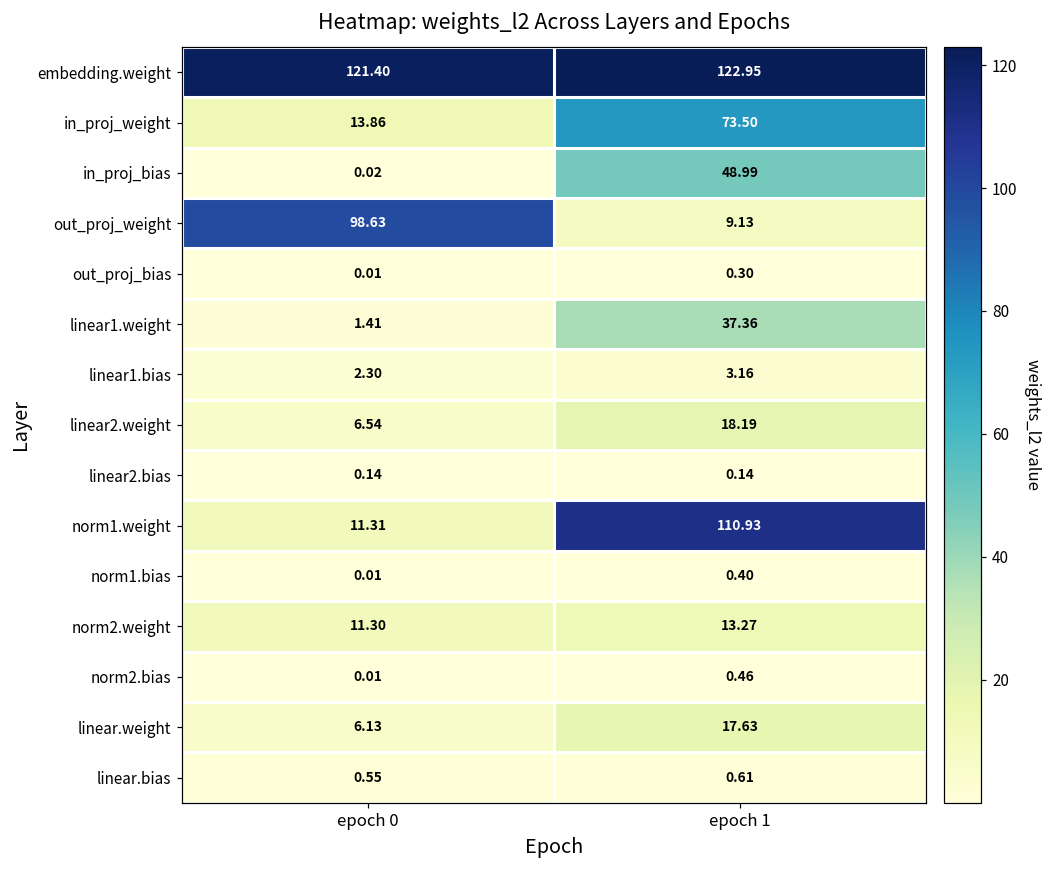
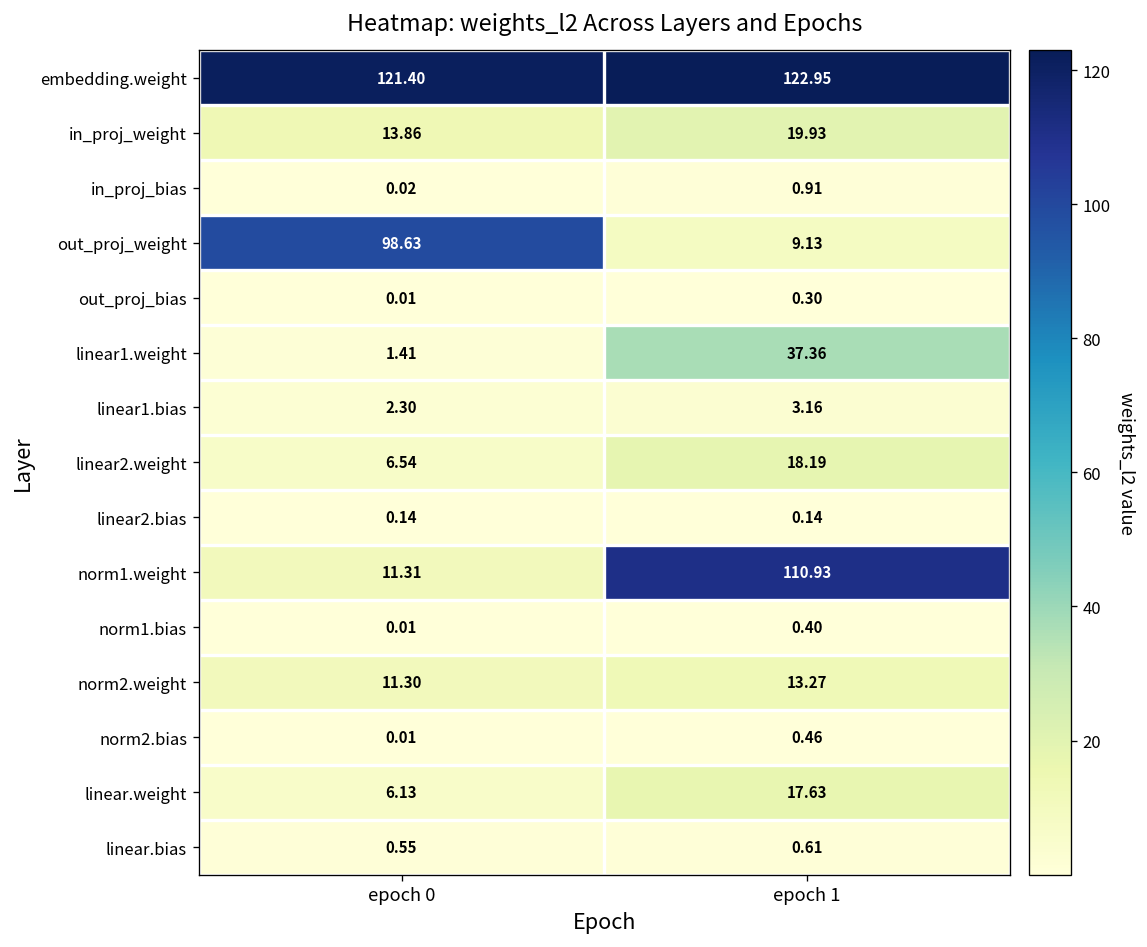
  {
    "embedding.weight": {
      "epoch 0": 121.40,
      "epoch 1": 122.95
    },
    "in_proj_weight": {
      "epoch 0": 13.86,
-     "epoch 1": 73.50
+     "epoch 1": 19.93
    },
    "in_proj_bias": {
      "epoch 0": 0.02,
-     "epoch 1": 48.99
+     "epoch 1": 0.91
    },
    "out_proj_weight": {
      "epoch 0": 98.63,
      "epoch 1": 9.13
    },
    "out_proj_bias": {
      "epoch 0": 0.01,
      "epoch 1": 0.30
    },
    "linear1.weight": {
      "epoch 0": 1.41,
      "epoch 1": 37.36
    },
    "linear1.bias": {
      "epoch 0": 2.30,
      "epoch 1": 3.16
    },
    "linear2.weight": {
      "epoch 0": 6.54,
      "epoch 1": 18.19
    },
    "linear2.bias": {
      "epoch 0": 0.14,
      "epoch 1": 0.14
    },
    "norm1.weight": {
      "epoch 0": 11.31,
      "epoch 1": 110.93
    },
    "norm1.bias": {
      "epoch 0": 0.01,
      "epoch 1": 0.40
    },
    "norm2.weight": {
      "epoch 0": 11.30,
      "epoch 1": 13.27
    },
    "norm2.bias": {
      "epoch 0": 0.01,
      "epoch 1": 0.46
    },
    "linear.weight": {
      "epoch 0": 6.13,
      "epoch 1": 17.63
    },
    "linear.bias": {
      "epoch 0": 0.55,
      "epoch 1": 0.61
    }
  }
